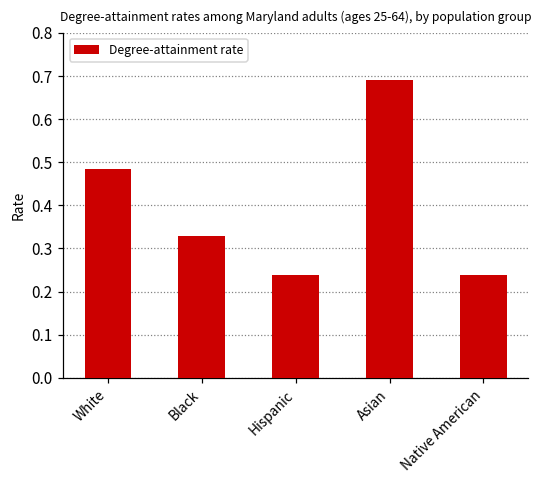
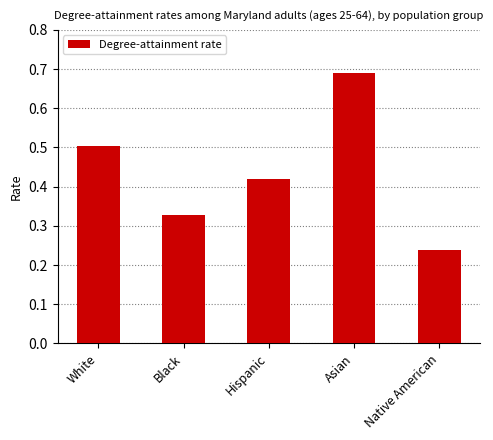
  {
-   "White": 0.48,
+   "White": 0.50,
    "Black": 0.33,
-   "Hispanic": 0.24,
+   "Hispanic": 0.42,
    "Asian": 0.69,
    "Native American": 0.24
  }
